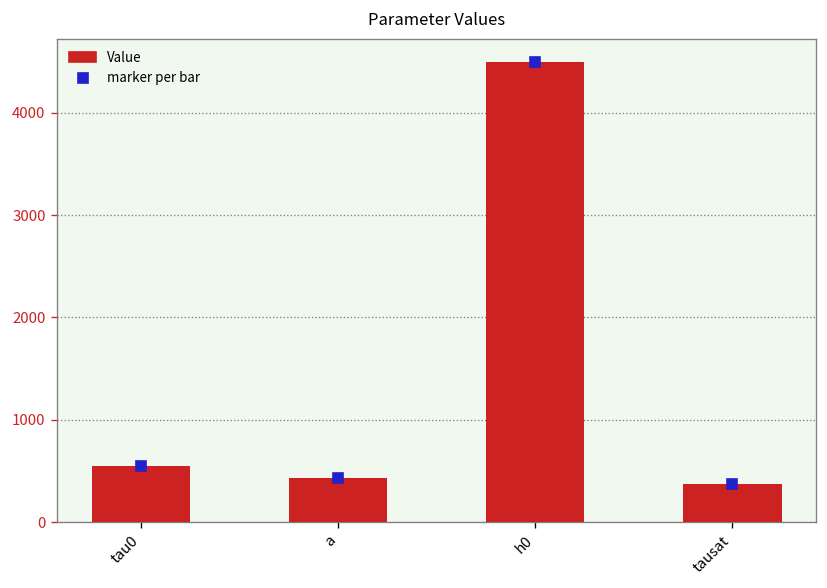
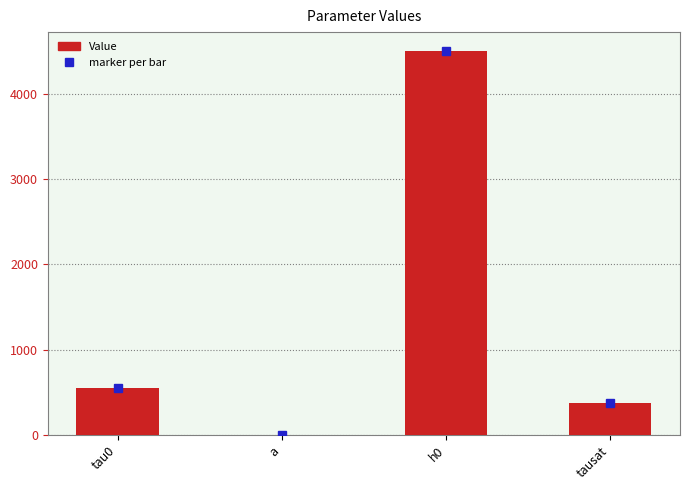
  {
    "Value": {
      "tau0": 600,
-     "a": 400,
+     "a": 0,
      "h0": 4500,
      "tausat": 400
    }
  }
